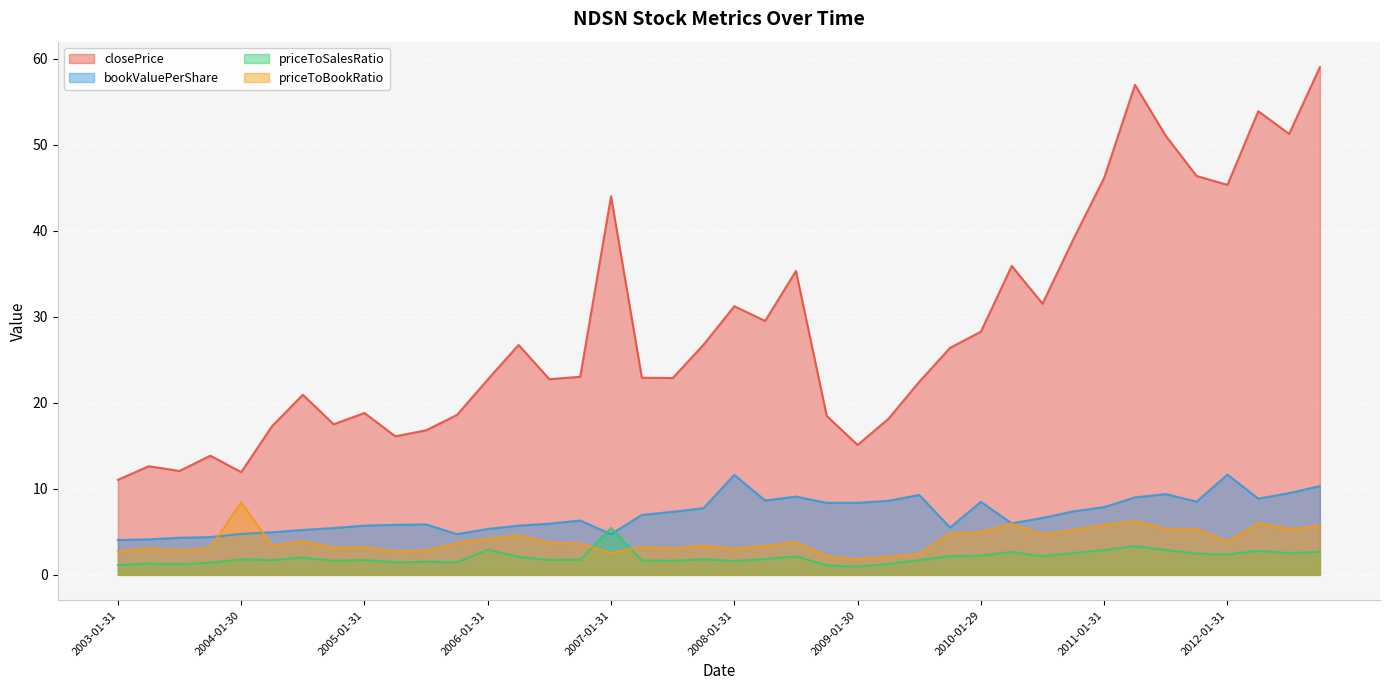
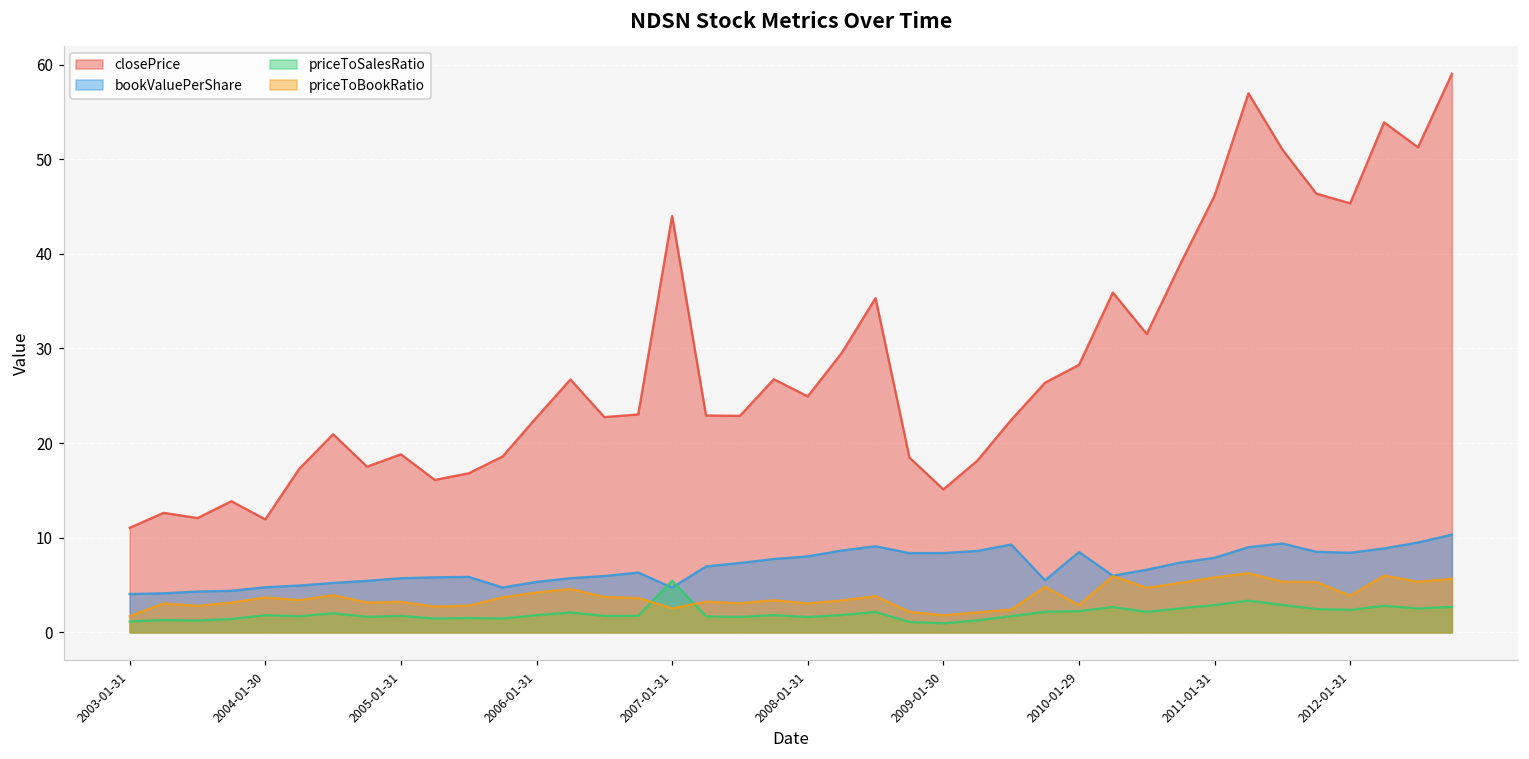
  {
    "closePrice": {
      "2003-01-31": 11,
      "2004-01-30": 12,
      "2005-01-31": 19,
      "2006-01-31": 23,
      "2007-01-31": 44,
-     "2008-01-31": 31,
+     "2008-01-31": 25,
      "2009-01-30": 15,
      "2010-01-29": 28,
      "2011-01-31": 46,
      "2012-01-31": 45
    },
    "bookValuePerShare": {
      "2003-01-31": 4,
      "2004-01-30": 5,
      "2005-01-31": 6,
      "2006-01-31": 5,
      "2007-01-31": 5,
-     "2008-01-31": 12,
+     "2008-01-31": 8,
      "2009-01-30": 8,
      "2010-01-29": 8,
      "2011-01-31": 8,
-     "2012-01-31": 12
+     "2012-01-31": 8
    },
    "priceToSalesRatio": {
      "2003-01-31": 1,
      "2004-01-30": 2,
      "2005-01-31": 2,
-     "2006-01-31": 3,
+     "2006-01-31": 2,
      "2007-01-31": 5,
      "2008-01-31": 2,
      "2009-01-30": 1,
      "2010-01-29": 2,
      "2011-01-31": 3,
      "2012-01-31": 2
    },
    "priceToBookRatio": {
-     "2003-01-31": 3,
-     "2004-01-30": 8,
+     "2003-01-31": 2,
+     "2004-01-30": 4,
      "2005-01-31": 3,
      "2006-01-31": 4,
      "2007-01-31": 3,
      "2008-01-31": 3,
      "2009-01-30": 2,
-     "2010-01-29": 5,
+     "2010-01-29": 3,
      "2011-01-31": 6,
      "2012-01-31": 4
    }
  }
